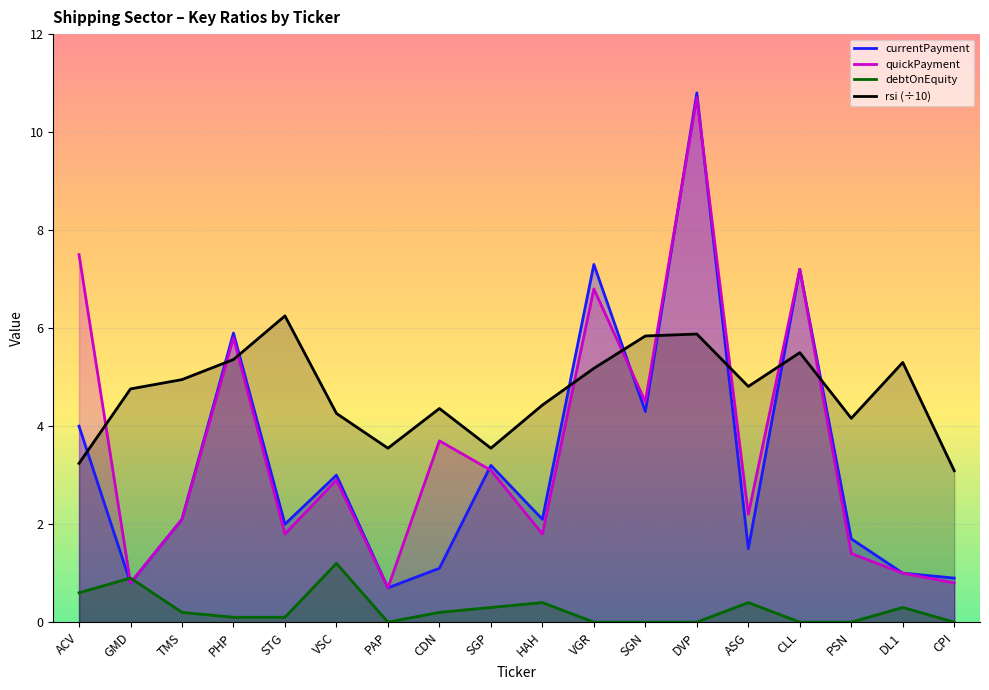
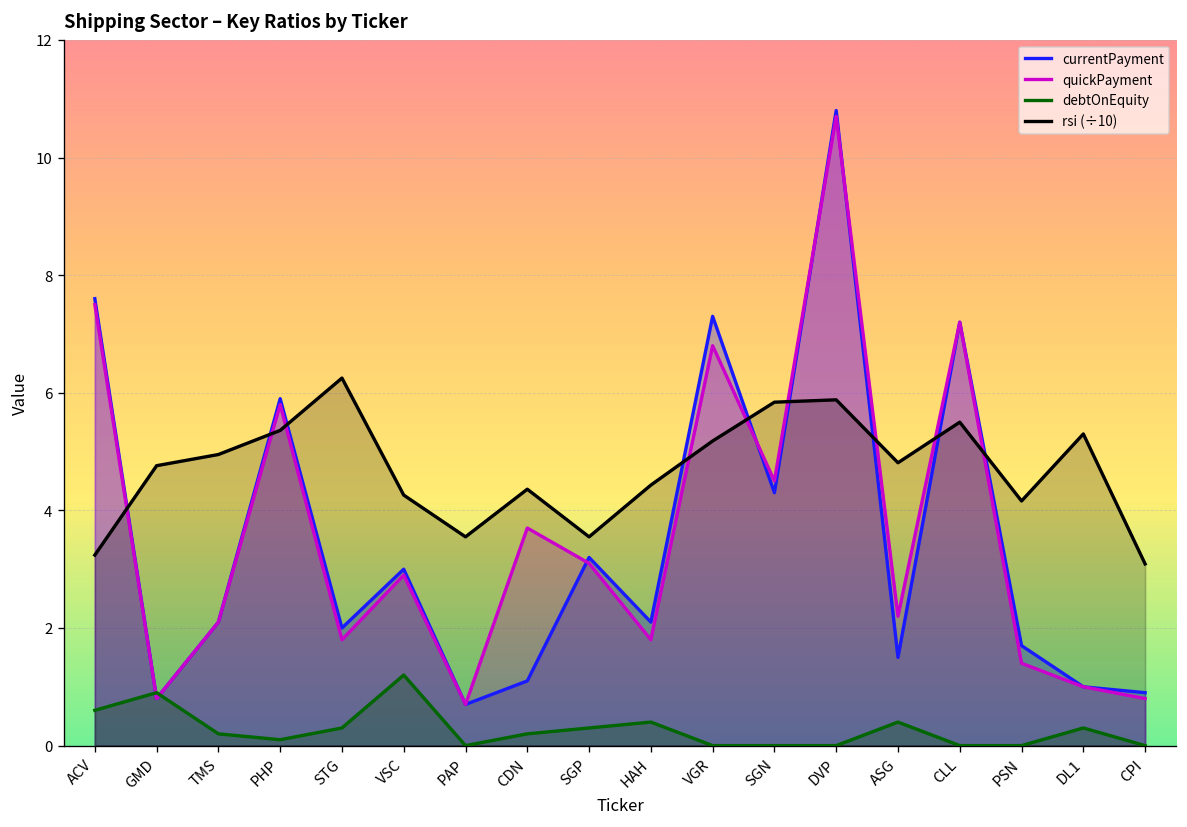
  {
    "currentPayment": {
-     "ACV": 4.0,
+     "ACV": 7.6,
      "PHP": 5.9,
      "STG": 2.0,
      "VSC": 3.0,
      "CDN": 1.1,
      "SGP": 3.2,
      "HAH": 2.1,
      "VGR": 7.3,
      "SGN": 4.3,
      "DVP": 10.8,
      "ASG": 1.5,
      "PSN": 1.7,
      "CPI": 0.9
    },
    "quickPayment": {
      "ACV": 7.5,
      "PHP": 5.8,
      "STG": 1.8,
      "VSC": 2.9,
      "CDN": 3.7,
      "SGP": 3.1,
      "HAH": 1.8,
      "VGR": 6.8,
      "SGN": 4.5,
      "DVP": 10.7,
      "ASG": 2.2,
      "PSN": 1.4,
      "CPI": 0.8
    },
    "debtOnEquity": {
      "ACV": 0.6,
      "GMD": 0.9,
      "TMS": 0.2,
      "PHP": 0.1,
-     "STG": 0.1,
+     "STG": 0.3,
      "VSC": 1.2,
      "PAP": 0.0,
      "CDN": 0.2,
      "SGP": 0.3,
      "HAH": 0.4,
      "VGR": 0.0,
      "SGN": 0.0,
      "DVP": 0.0,
      "ASG": 0.4,
      "CLL": 0.0,
      "PSN": 0.0,
      "DL1": 0.3,
      "CPI": 0.0
    },
    "rsi (÷10)": {
      "ACV": 3.2,
      "GMD": 4.8,
      "TMS": 5.0,
      "PHP": 5.4,
      "STG": 6.3,
      "VSC": 4.3,
      "PAP": 3.6,
      "CDN": 4.4,
      "SGP": 3.6,
      "HAH": 4.4,
      "VGR": 5.2,
      "SGN": 5.8,
      "DVP": 5.9,
      "ASG": 4.8,
      "CLL": 5.5,
      "PSN": 4.2,
      "DL1": 5.3,
      "CPI": 3.1
    }
  }
